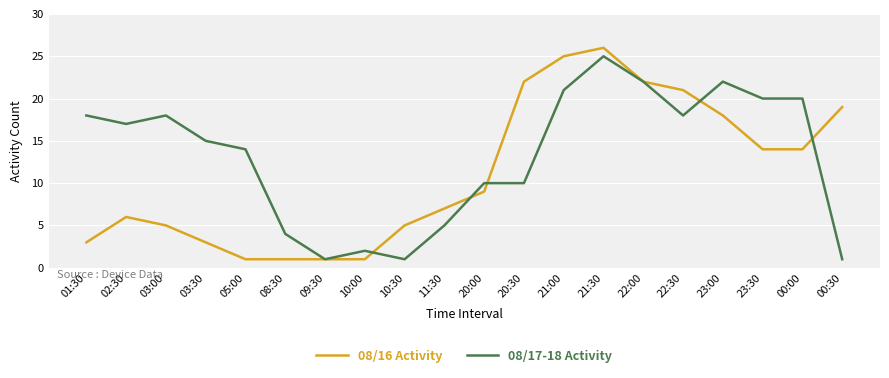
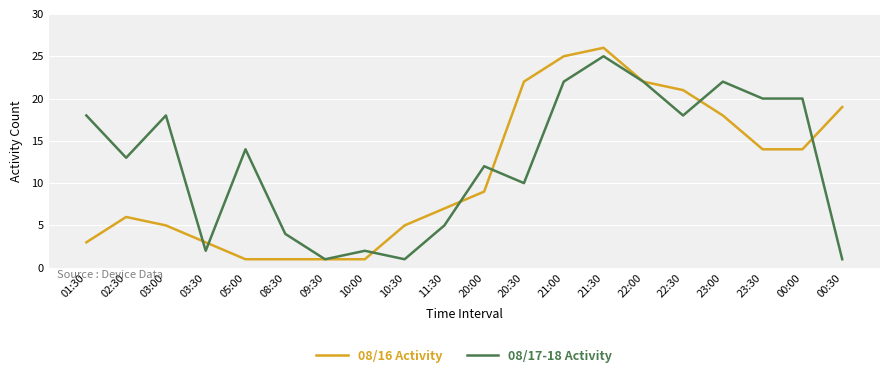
  {
    "08/16 Activity": {
      "01:30": 3,
      "02:30": 6,
      "03:00": 5,
      "03:30": 3,
      "05:00": 1,
      "08:30": 1,
      "10:00": 1,
      "10:30": 5,
      "11:30": 7,
      "20:00": 9,
      "20:30": 22,
      "21:00": 25,
      "21:30": 26,
      "22:30": 21,
      "23:00": 18,
      "23:30": 14,
      "00:00": 14,
      "00:30": 19
    },
    "08/17-18 Activity": {
      "01:30": 18,
-     "02:30": 17,
+     "02:30": 13,
      "03:00": 18,
-     "03:30": 15,
+     "03:30": 2,
      "05:00": 14,
      "08:30": 4,
      "10:00": 2,
      "10:30": 1,
      "11:30": 5,
-     "20:00": 10,
+     "20:00": 12,
      "20:30": 10,
-     "21:00": 21,
+     "21:00": 22,
      "21:30": 25,
      "22:30": 18,
      "23:00": 22,
      "23:30": 20,
      "00:00": 20,
      "00:30": 1
    }
  }
